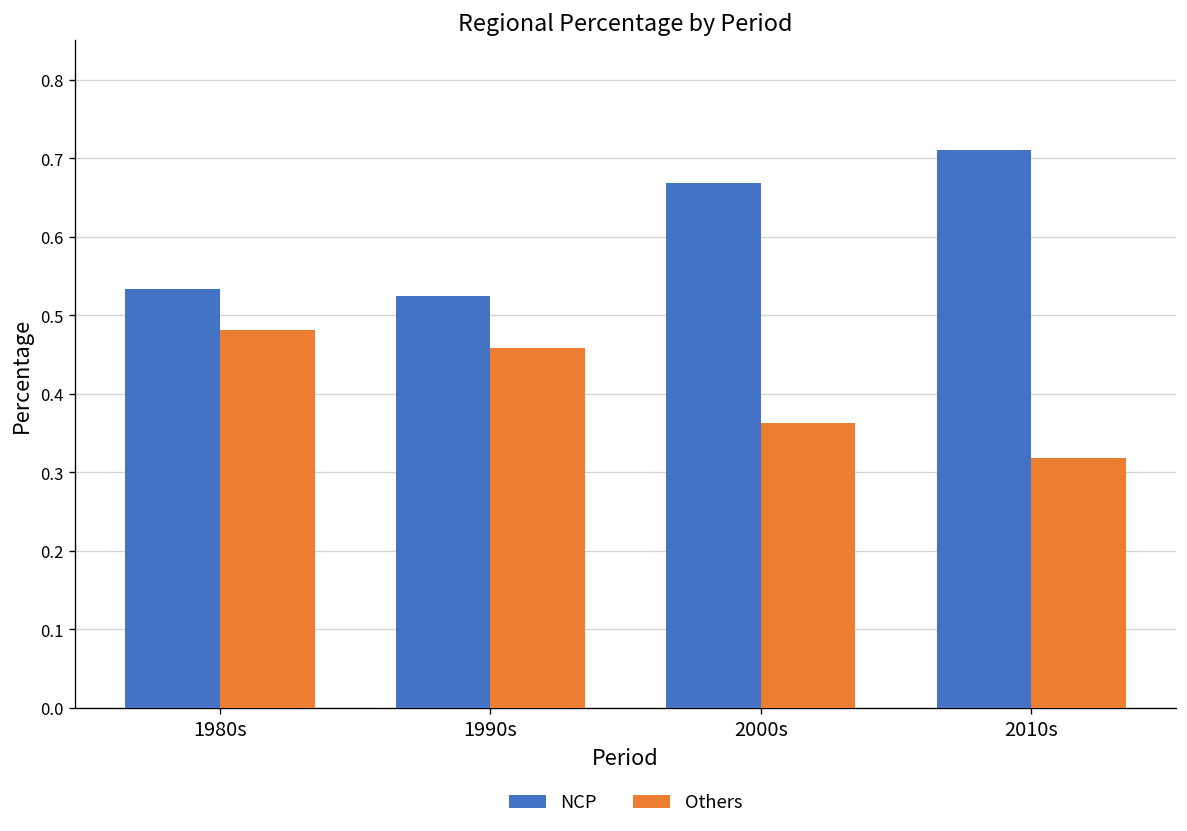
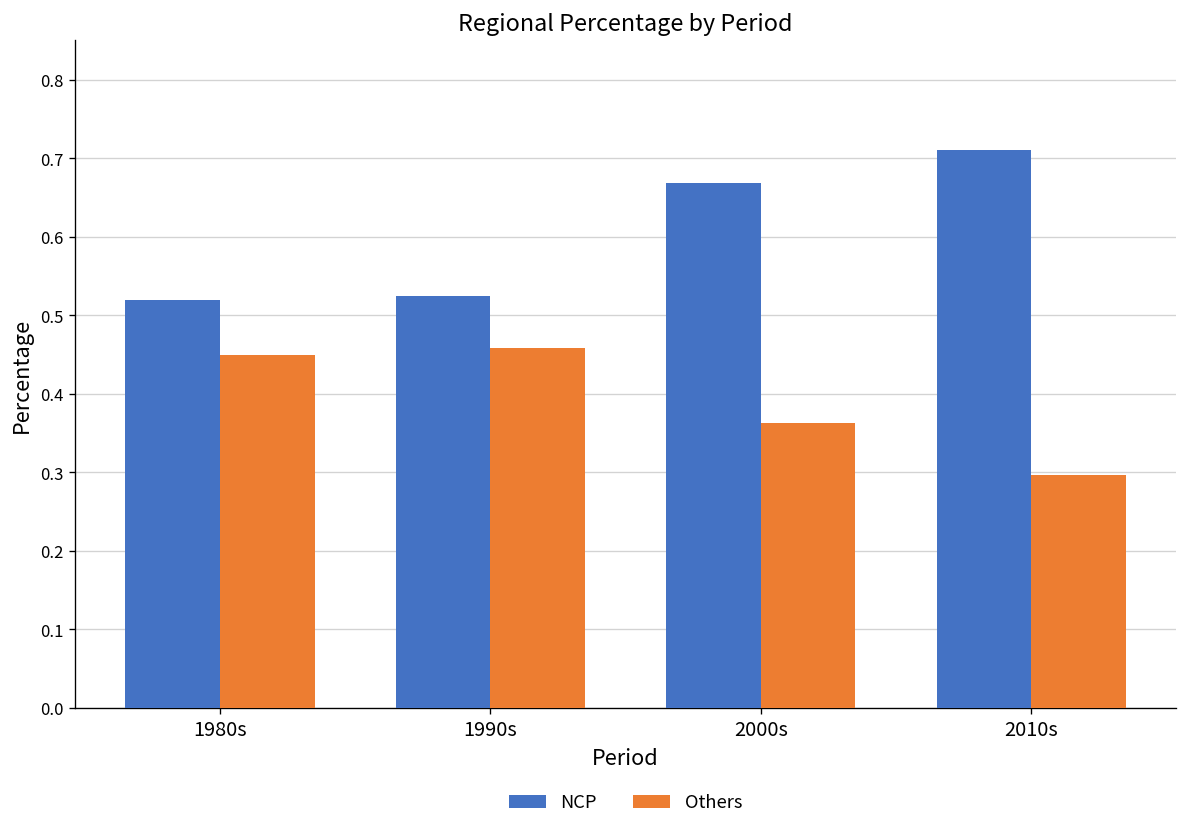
  {
    "NCP": {
-     "1980s": 0.53,
+     "1980s": 0.52,
      "1990s": 0.52,
      "2000s": 0.67,
      "2010s": 0.71
    },
    "Others": {
-     "1980s": 0.48,
+     "1980s": 0.45,
      "1990s": 0.46,
      "2000s": 0.36,
-     "2010s": 0.32
+     "2010s": 0.30
    }
  }
